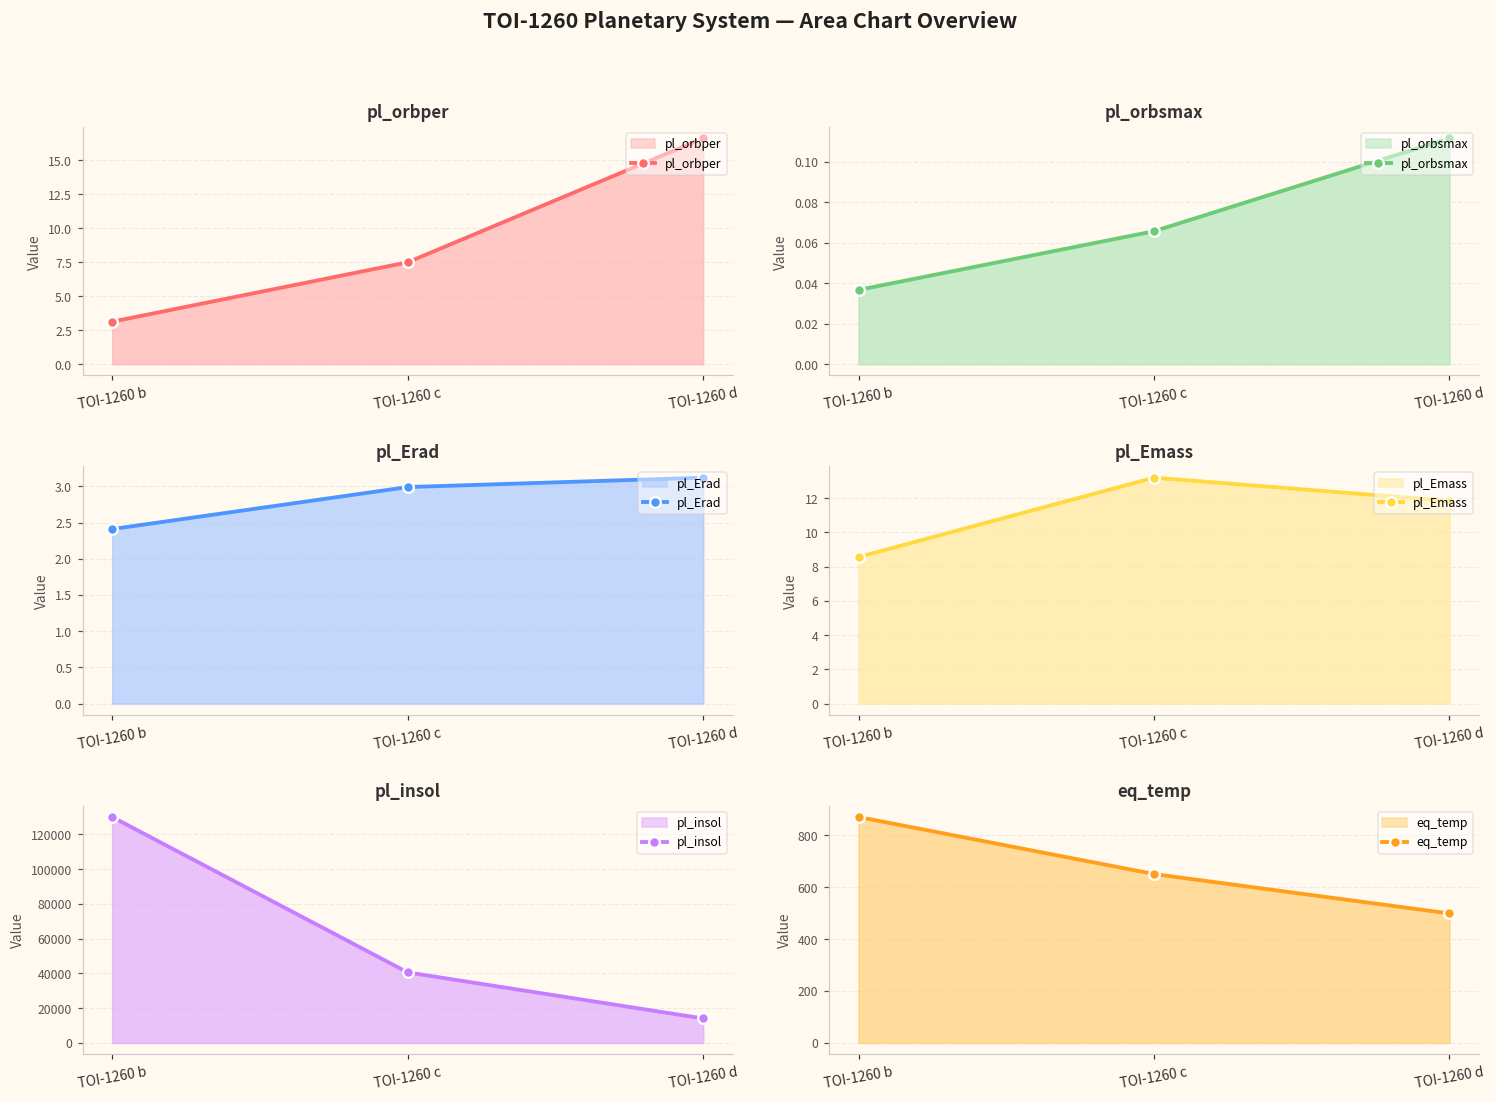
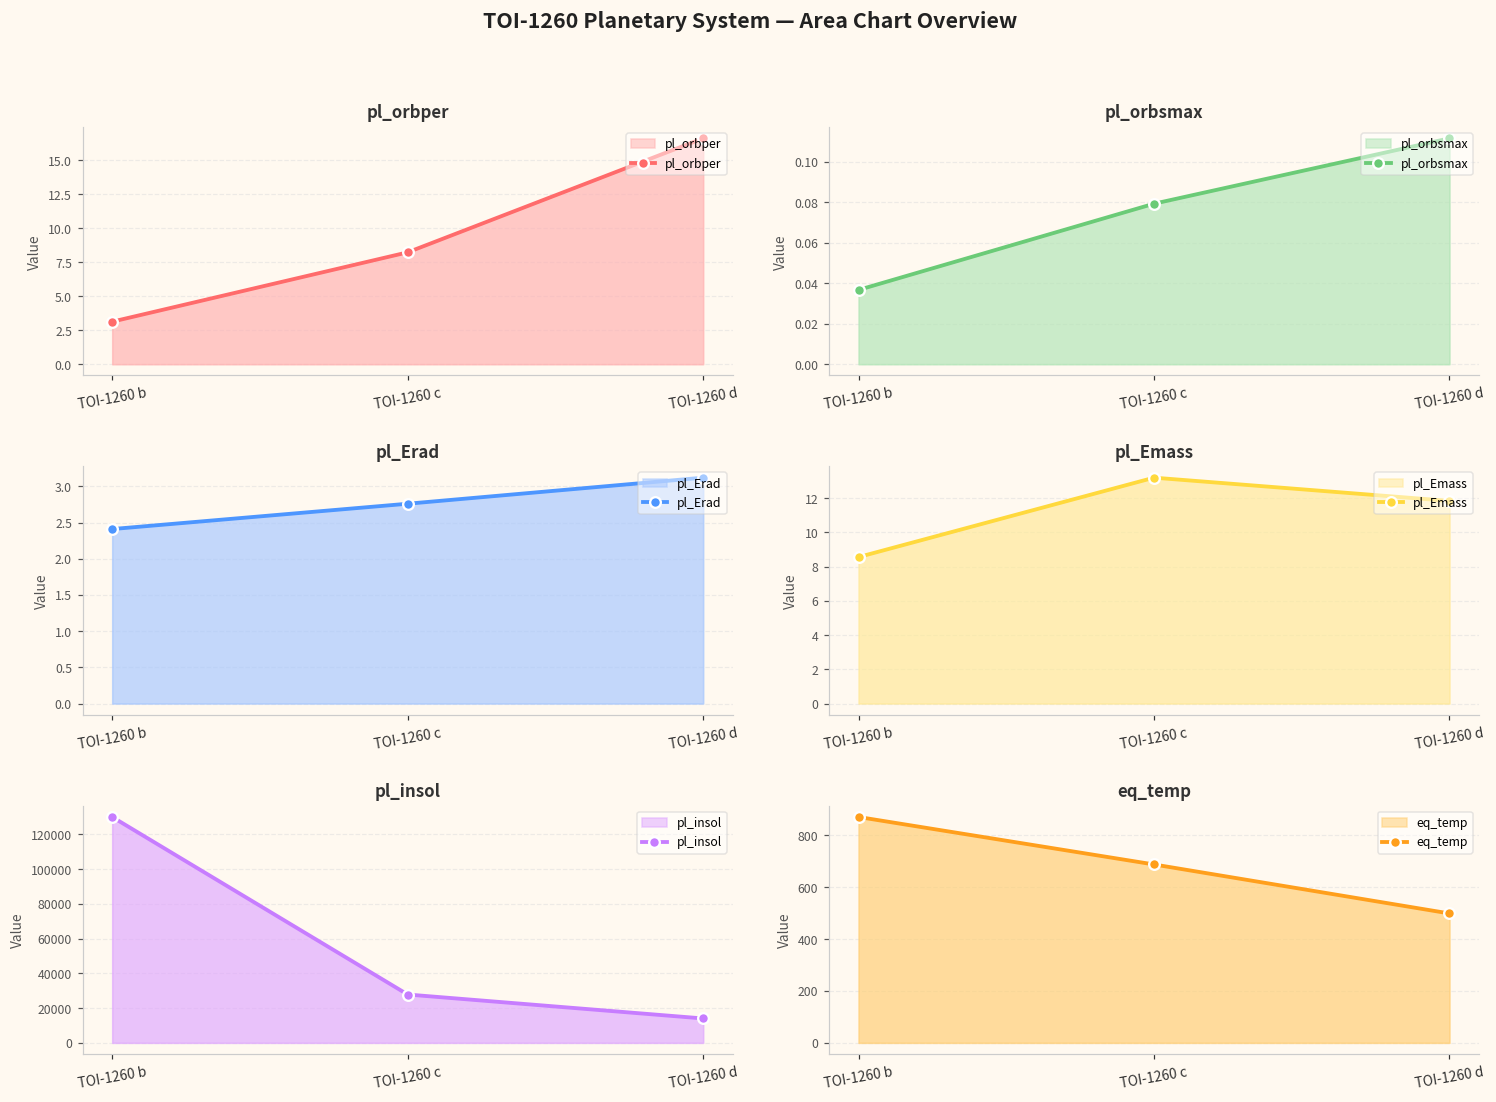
  {
    "pl_orbper": {
      "TOI-1260 b": 3.1,
-     "TOI-1260 c": 7.5
+     "TOI-1260 c": 8.2
    },
    "pl_orbsmax": {
      "TOI-1260 b": 0.037,
-     "TOI-1260 c": 0.066
+     "TOI-1260 c": 0.079
    },
    "pl_Erad": {
      "TOI-1260 b": 2.4,
-     "TOI-1260 c": 3.0
+     "TOI-1260 c": 2.8
    },
    "pl_Emass": {
      "TOI-1260 b": 8.6,
      "TOI-1260 c": 13.2
    },
    "pl_insol": {
      "TOI-1260 b": 130000,
-     "TOI-1260 c": 41000,
+     "TOI-1260 c": 28000,
      "TOI-1260 d": 14000
    },
    "eq_temp": {
      "TOI-1260 b": 870,
-     "TOI-1260 c": 650,
+     "TOI-1260 c": 690,
      "TOI-1260 d": 500
    }
  }
